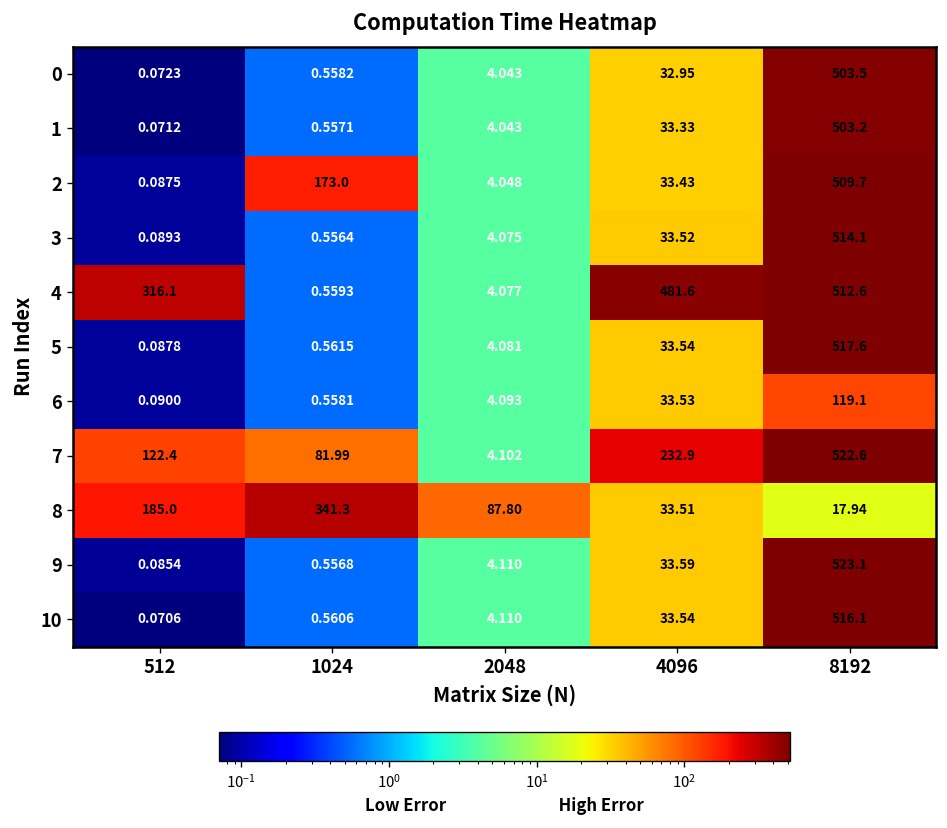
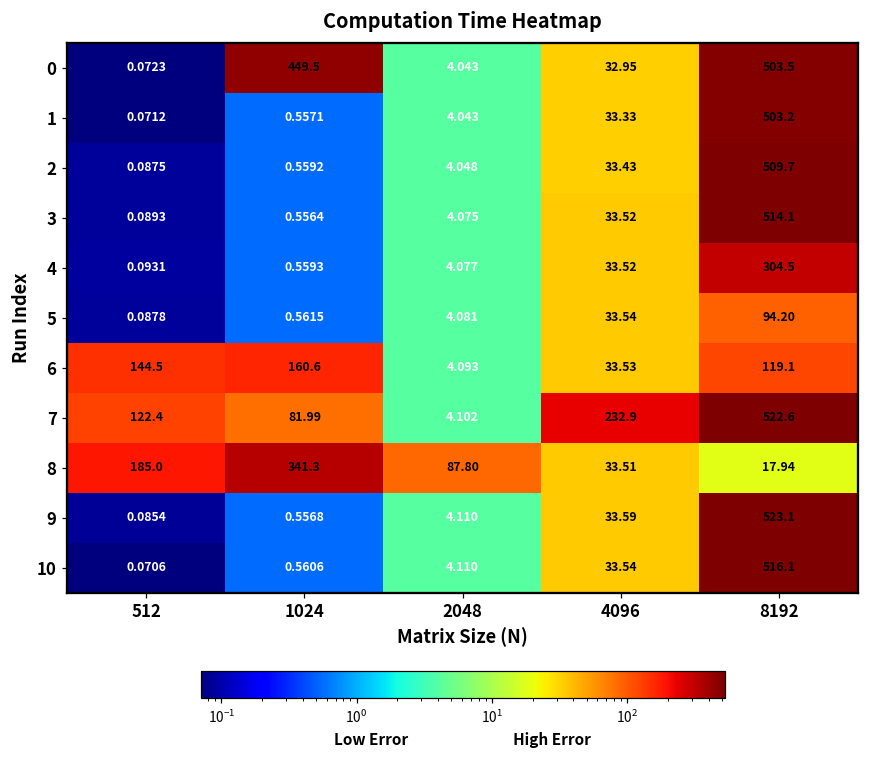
  {
    "0": {
      "512": 0.0723,
-     "1024": 0.5582,
+     "1024": 449.5,
      "2048": 4.043,
      "4096": 32.95,
      "8192": 503.5
    },
    "1": {
      "512": 0.0712,
      "1024": 0.5571,
      "2048": 4.043,
      "4096": 33.33,
      "8192": 503.2
    },
    "2": {
      "512": 0.0875,
-     "1024": 173.0,
+     "1024": 0.5592,
      "2048": 4.048,
      "4096": 33.43,
      "8192": 509.7
    },
    "3": {
      "512": 0.0893,
      "1024": 0.5564,
      "2048": 4.075,
      "4096": 33.52,
      "8192": 514.1
    },
    "4": {
-     "512": 316.1,
+     "512": 0.0931,
      "1024": 0.5593,
      "2048": 4.077,
-     "4096": 481.6,
-     "8192": 512.6
+     "4096": 33.52,
+     "8192": 304.5
    },
    "5": {
      "512": 0.0878,
      "1024": 0.5615,
      "2048": 4.081,
      "4096": 33.54,
-     "8192": 517.6
+     "8192": 94.20
    },
    "6": {
-     "512": 0.0900,
-     "1024": 0.5581,
+     "512": 144.5,
+     "1024": 160.6,
      "2048": 4.093,
      "4096": 33.53,
      "8192": 119.1
    },
    "7": {
      "512": 122.4,
      "1024": 81.99,
      "2048": 4.102,
      "4096": 232.9,
      "8192": 522.6
    },
    "8": {
      "512": 185.0,
      "1024": 341.3,
      "2048": 87.80,
      "4096": 33.51,
      "8192": 17.94
    },
    "9": {
      "512": 0.0854,
      "1024": 0.5568,
      "2048": 4.110,
      "4096": 33.59,
      "8192": 523.1
    },
    "10": {
      "512": 0.0706,
      "1024": 0.5606,
      "2048": 4.110,
      "4096": 33.54,
      "8192": 516.1
    }
  }
